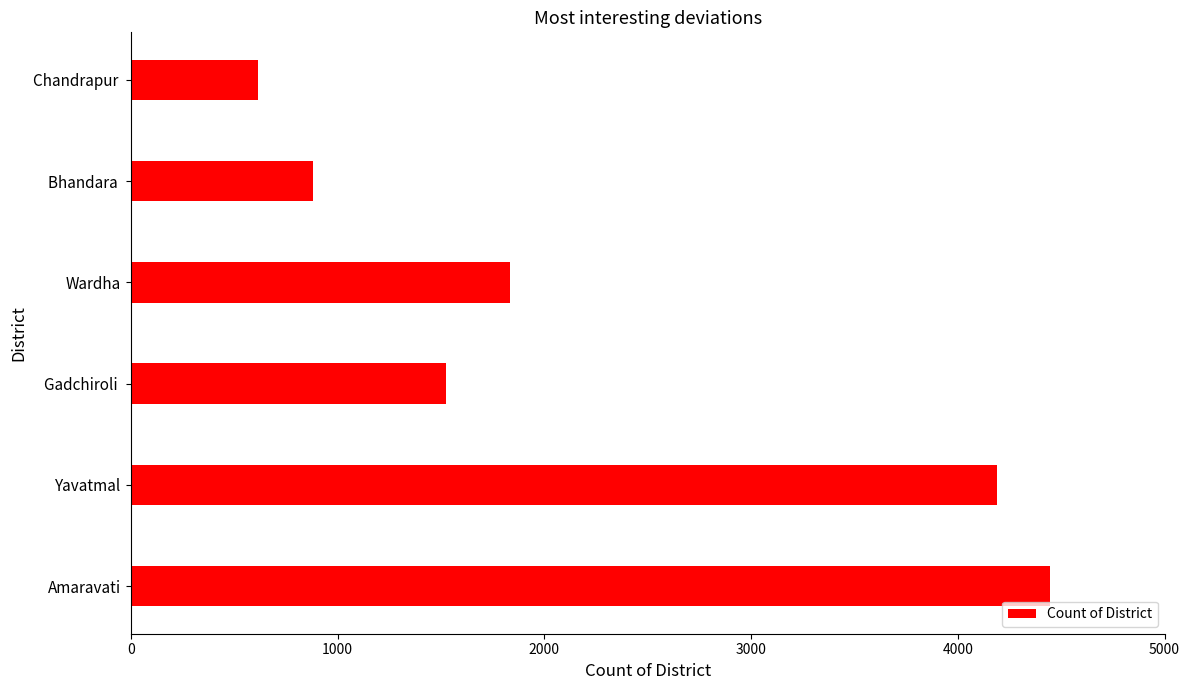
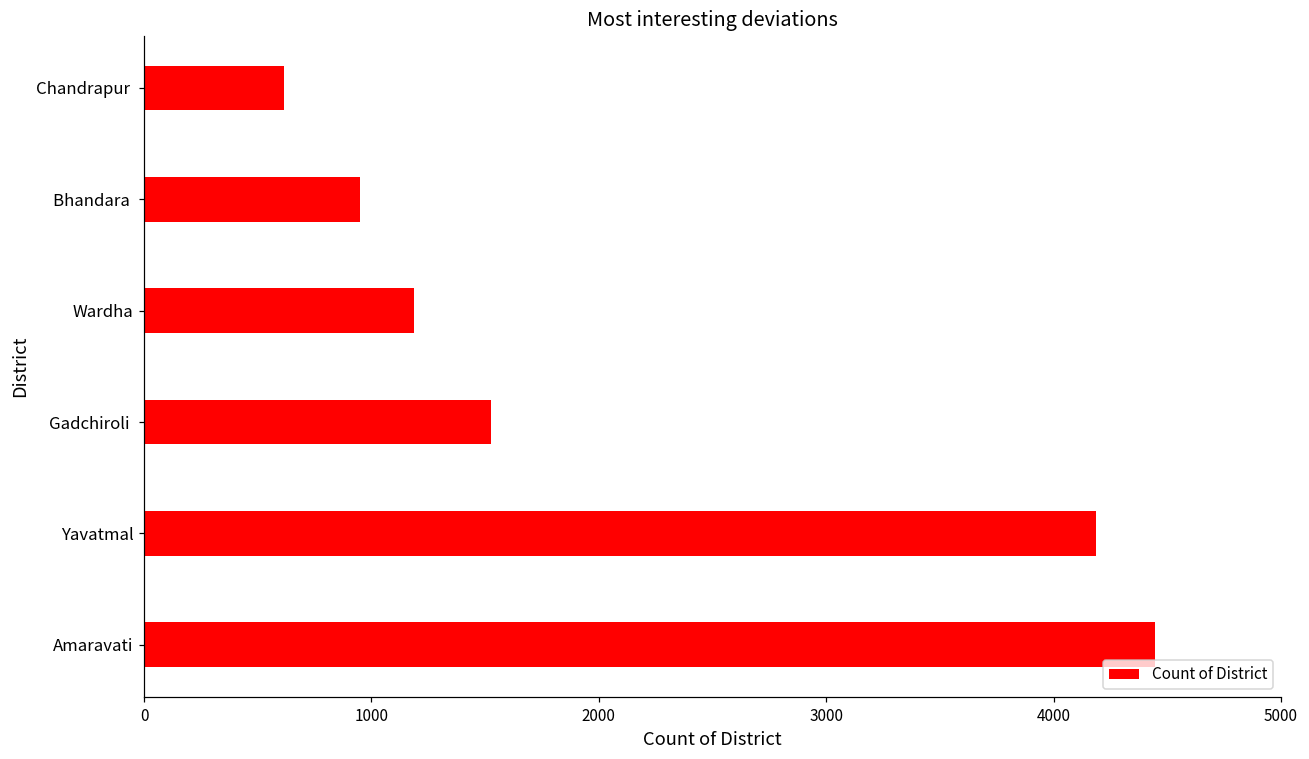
  {
    "Chandrapur": 610,
-   "Bhandara": 880,
-   "Wardha": 1830,
+   "Bhandara": 950,
+   "Wardha": 1190,
    "Gadchiroli": 1530,
    "Yavatmal": 4190,
    "Amaravati": 4440
  }
